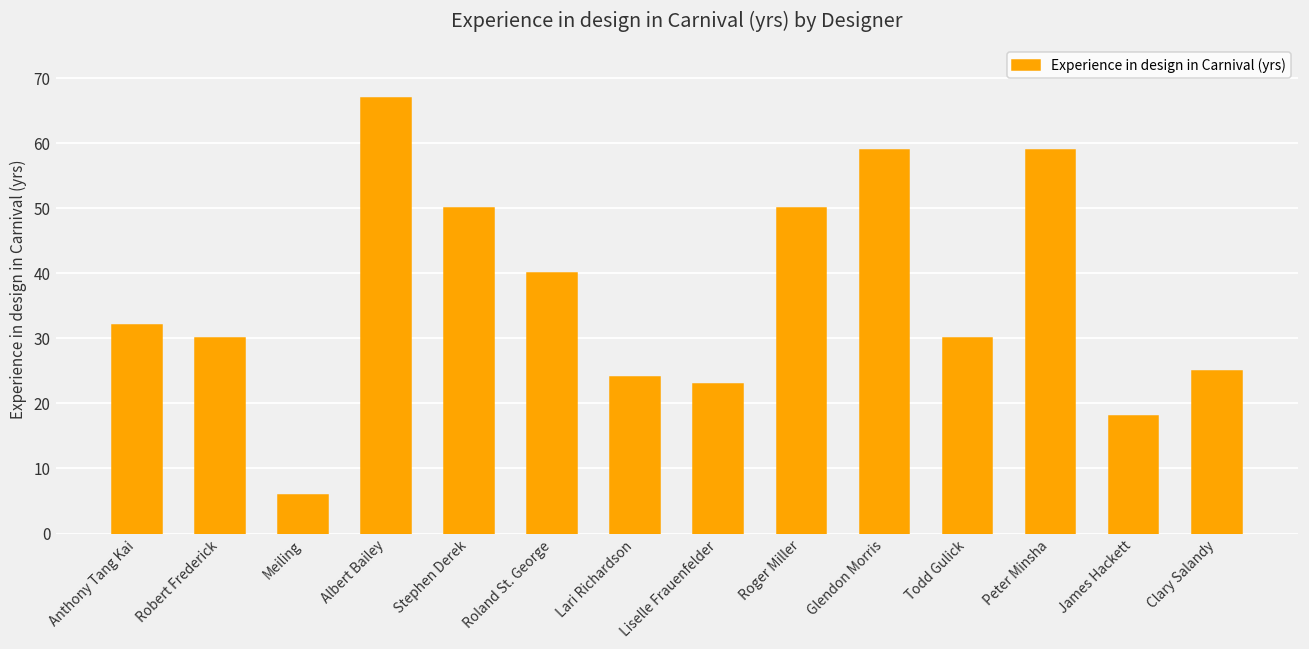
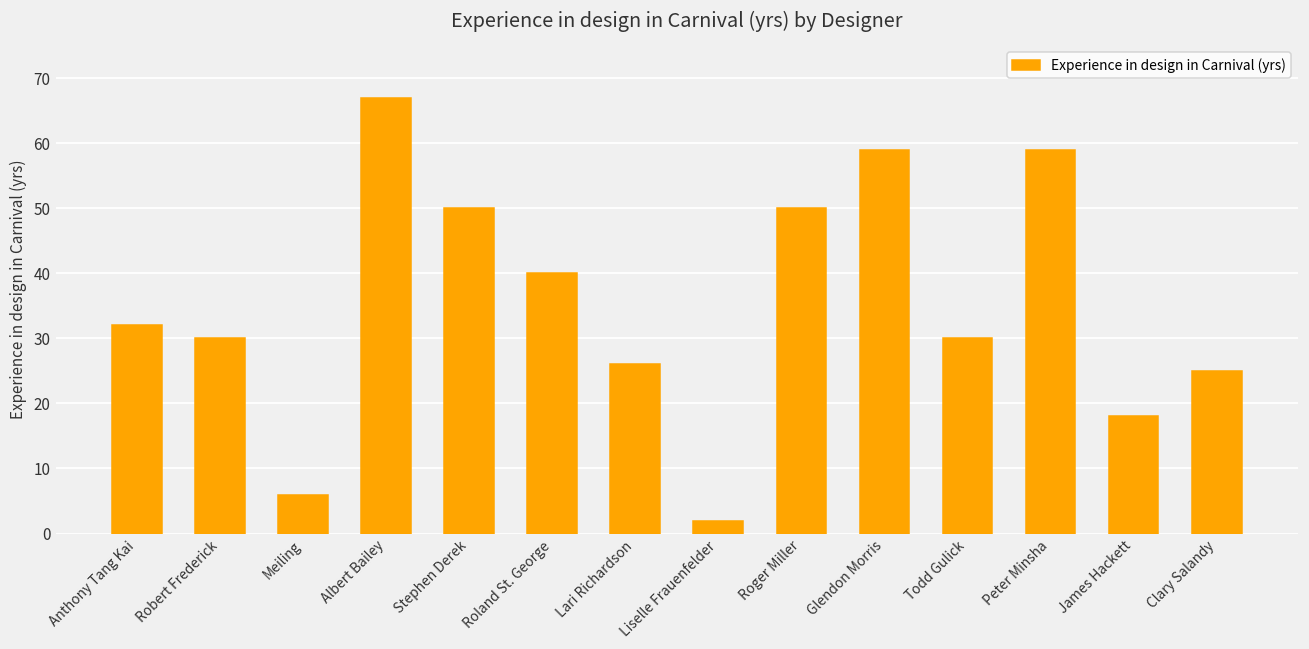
  {
    "Anthony Tang Kai": 32,
    "Robert Frederick": 30,
    "Meiling": 6,
    "Albert Bailey": 67,
    "Stephen Derek": 50,
    "Roland St. George": 40,
-   "Lari Richardson": 24,
-   "Liselle Frauenfelder": 23,
+   "Lari Richardson": 26,
+   "Liselle Frauenfelder": 2,
    "Roger Miller": 50,
    "Glendon Morris": 59,
    "Todd Gulick": 30,
    "Peter Minsha": 59,
    "James Hackett": 18,
    "Clary Salandy": 25
  }
